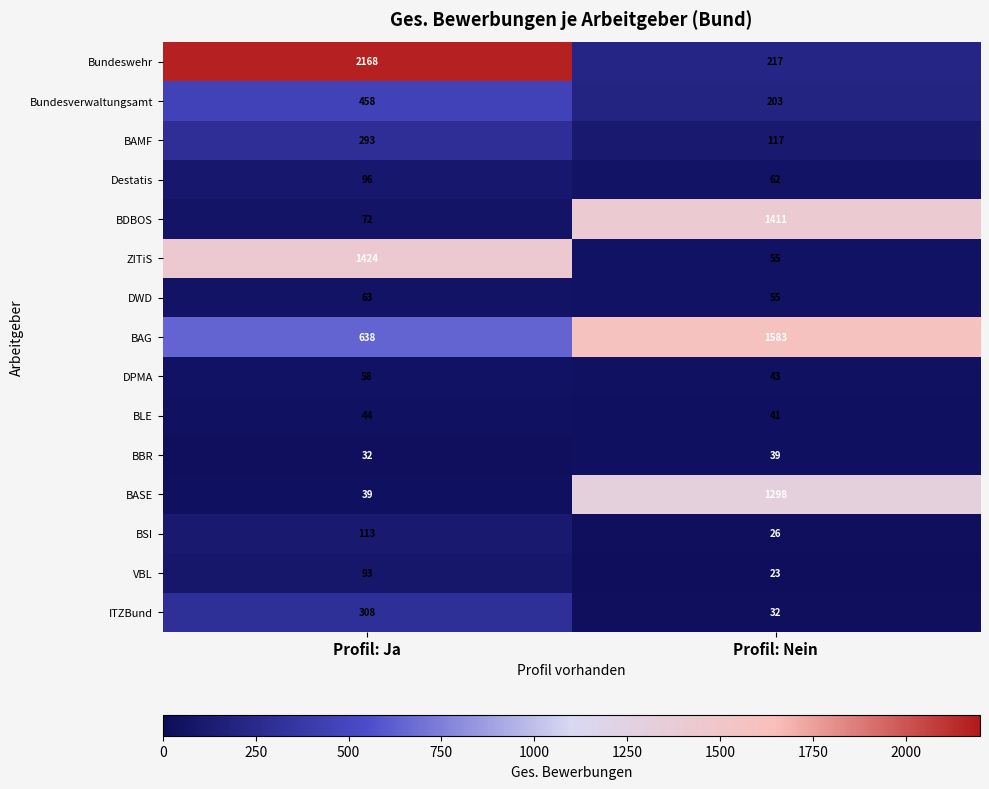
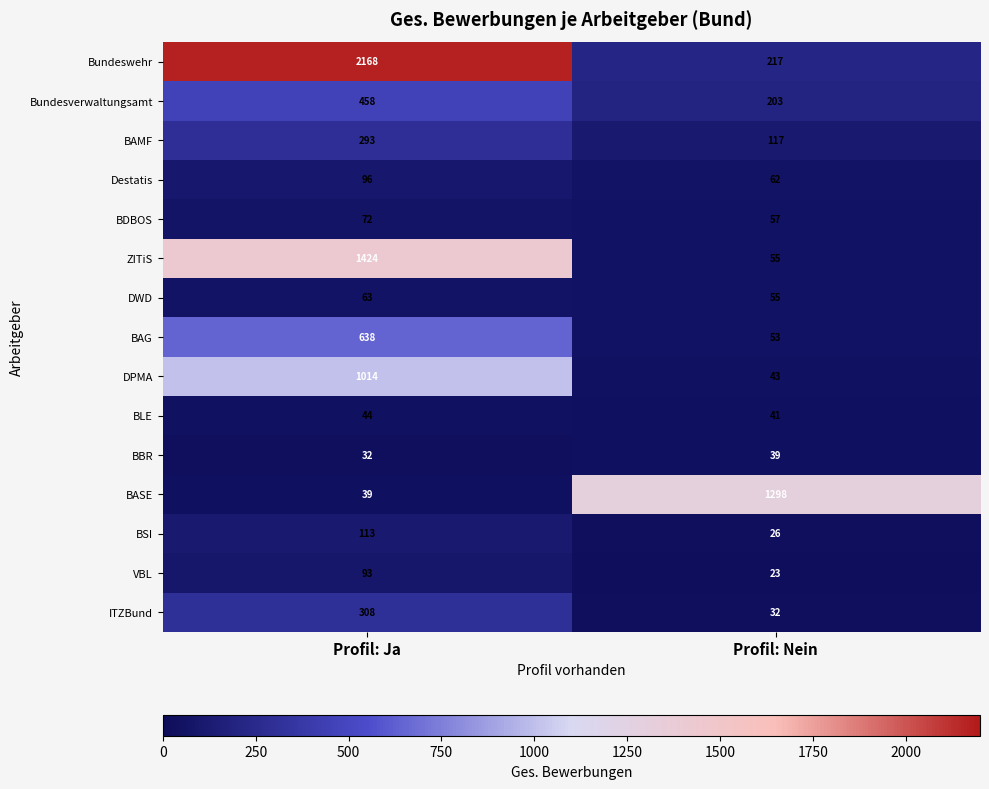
  {
    "Bundeswehr": {
      "Profil: Ja": 2168,
      "Profil: Nein": 217
    },
    "Bundesverwaltungsamt": {
      "Profil: Ja": 458,
      "Profil: Nein": 203
    },
    "BAMF": {
      "Profil: Ja": 293,
      "Profil: Nein": 117
    },
    "Destatis": {
      "Profil: Ja": 96,
      "Profil: Nein": 62
    },
    "BDBOS": {
      "Profil: Ja": 72,
-     "Profil: Nein": 1411
+     "Profil: Nein": 57
    },
    "ZITiS": {
      "Profil: Ja": 1424,
      "Profil: Nein": 55
    },
    "DWD": {
      "Profil: Ja": 63,
      "Profil: Nein": 55
    },
    "BAG": {
      "Profil: Ja": 638,
-     "Profil: Nein": 1583
+     "Profil: Nein": 53
    },
    "DPMA": {
-     "Profil: Ja": 58,
+     "Profil: Ja": 1014,
      "Profil: Nein": 43
    },
    "BLE": {
      "Profil: Ja": 44,
      "Profil: Nein": 41
    },
    "BBR": {
      "Profil: Ja": 32,
      "Profil: Nein": 39
    },
    "BASE": {
      "Profil: Ja": 39,
      "Profil: Nein": 1298
    },
    "BSI": {
      "Profil: Ja": 113,
      "Profil: Nein": 26
    },
    "VBL": {
      "Profil: Ja": 93,
      "Profil: Nein": 23
    },
    "ITZBund": {
      "Profil: Ja": 308,
      "Profil: Nein": 32
    }
  }
